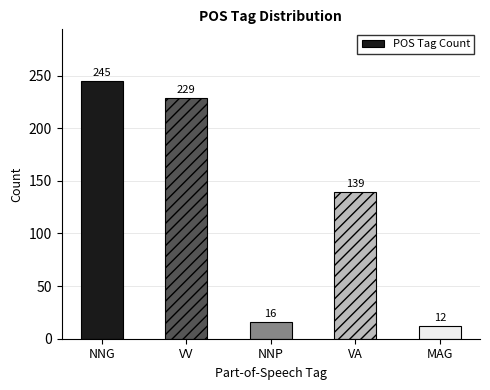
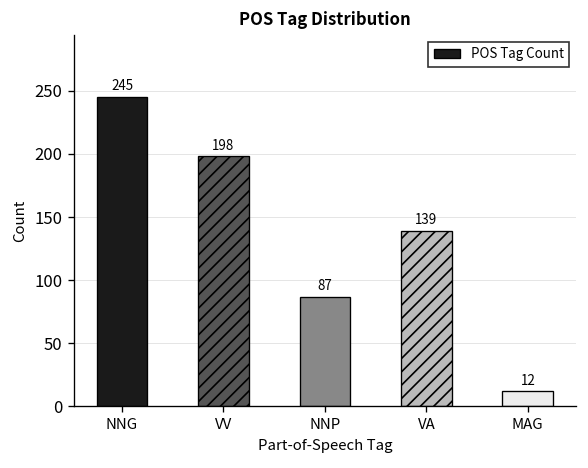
  {
    "NNG": 245,
-   "VV": 229,
-   "NNP": 16,
+   "VV": 198,
+   "NNP": 87,
    "VA": 139,
    "MAG": 12
  }
